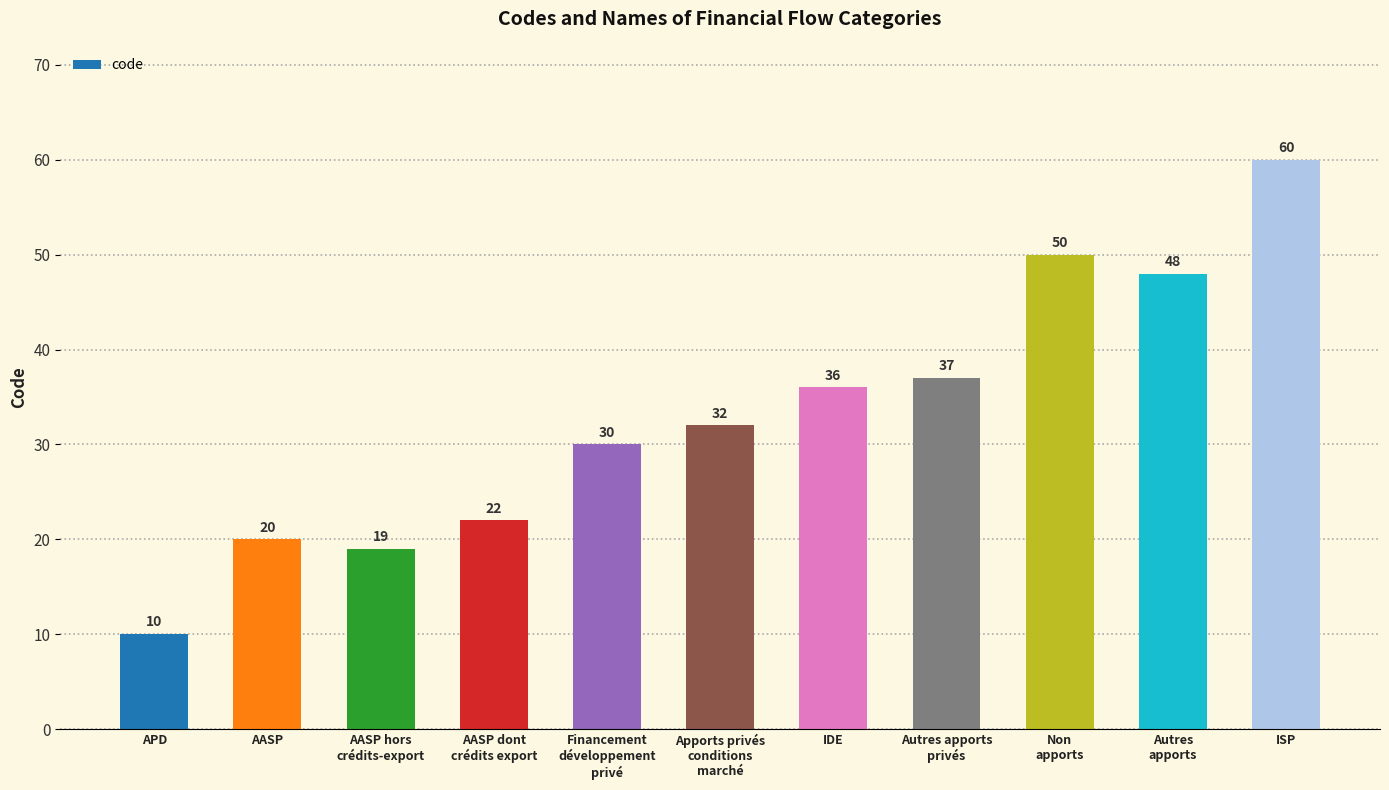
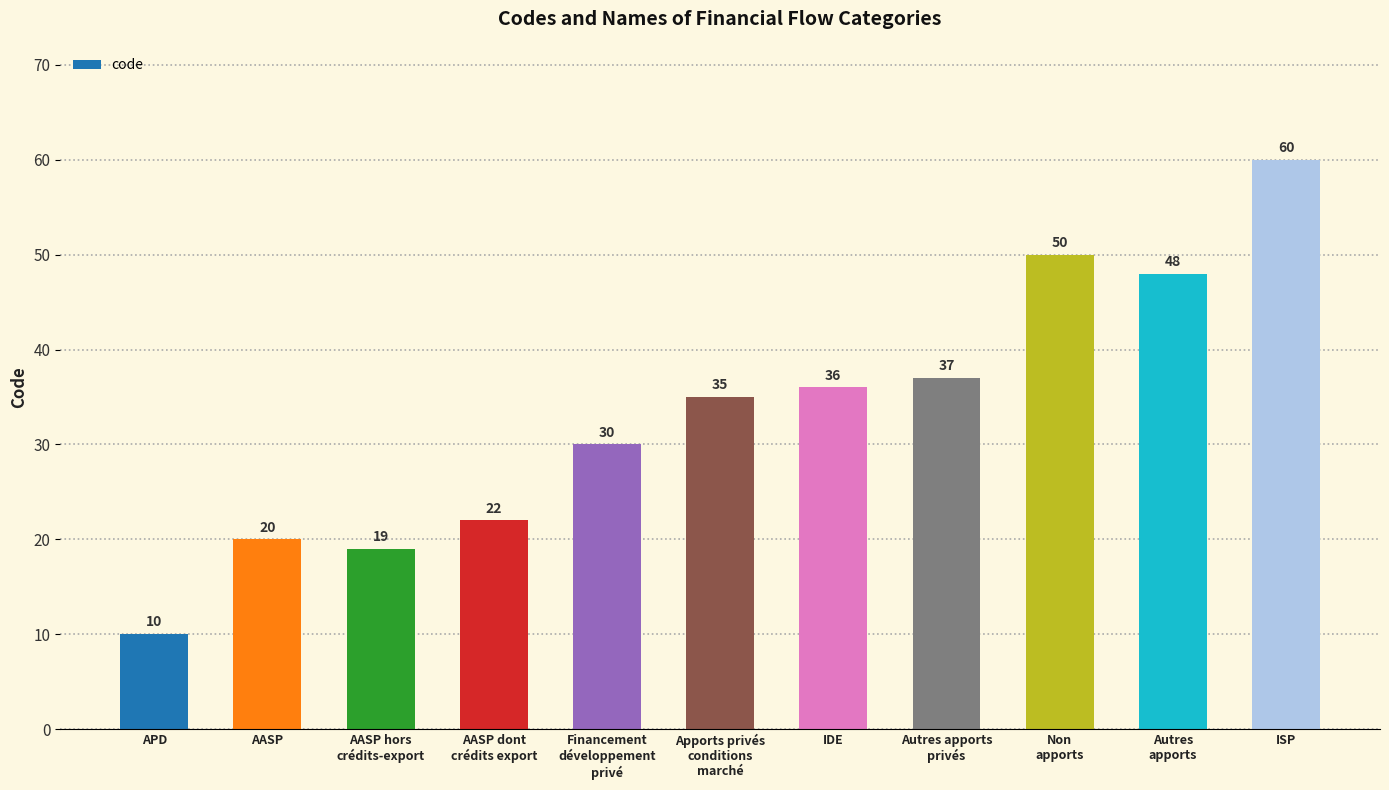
  {
    "APD": 10,
    "AASP": 20,
    "AASP hors crédits-export": 19,
    "AASP dont crédits export": 22,
    "Financement développement privé": 30,
-   "Apports privés conditions marché": 32,
+   "Apports privés conditions marché": 35,
    "IDE": 36,
    "Autres apports privés": 37,
    "Non apports": 50,
    "Autres apports": 48,
    "ISP": 60
  }
